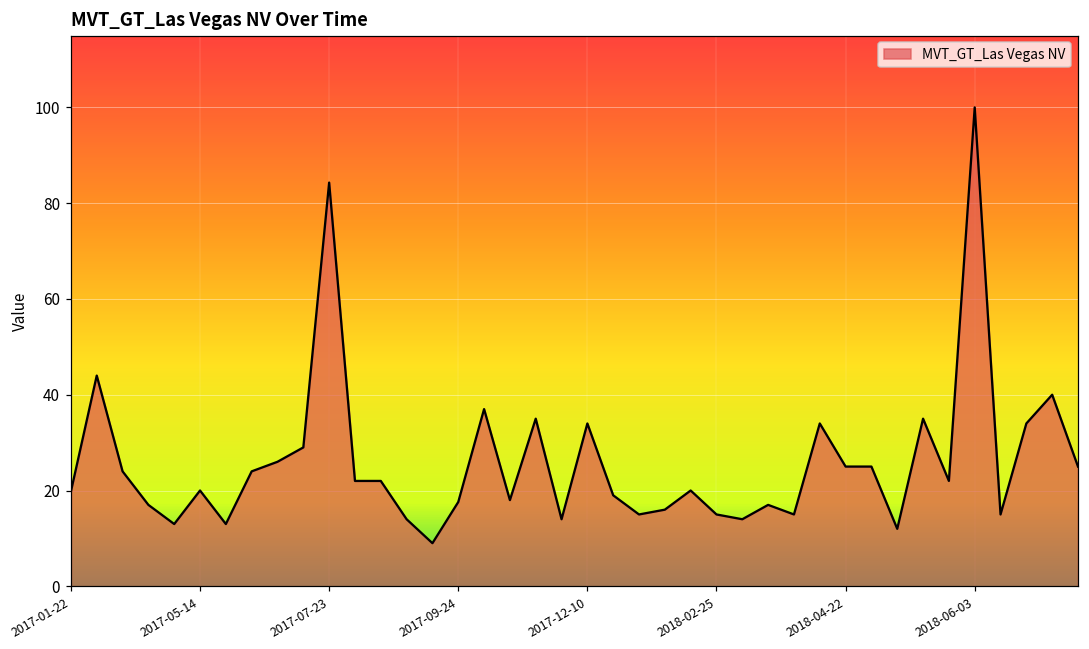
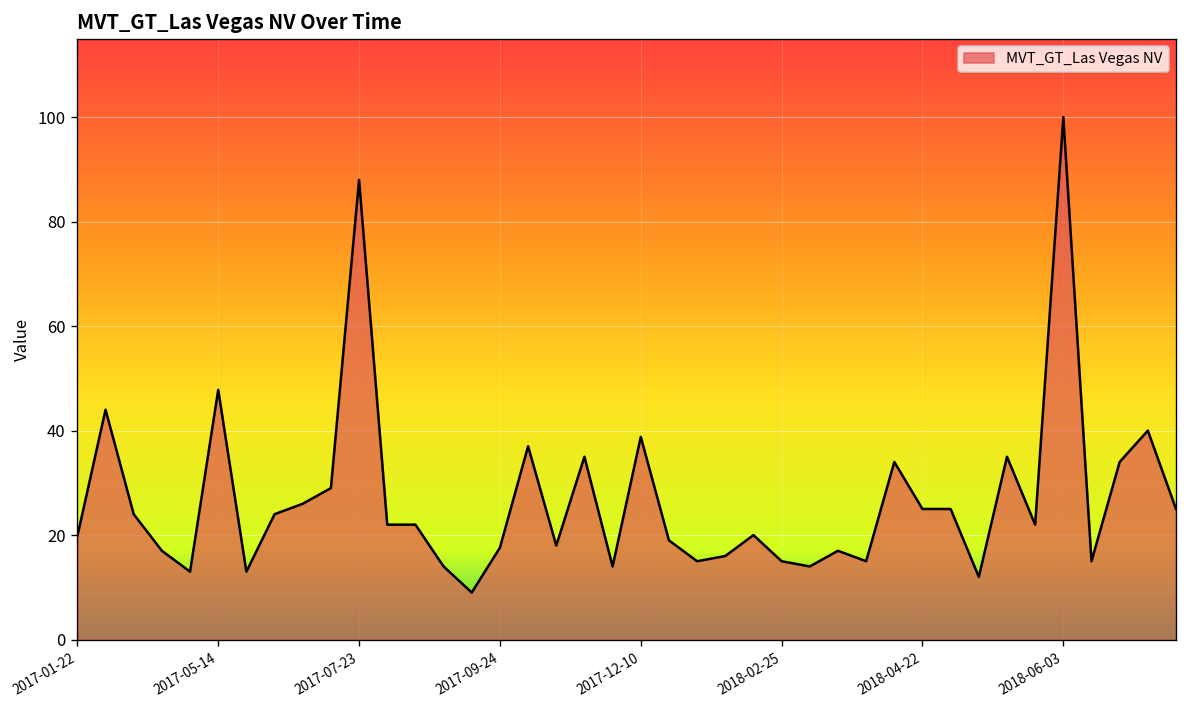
  {
    "2017-01-22": 20,
-   "2017-05-14": 20,
-   "2017-07-23": 84,
+   "2017-05-14": 48,
+   "2017-07-23": 88,
    "2017-09-24": 18,
-   "2017-12-10": 34,
+   "2017-12-10": 39,
    "2018-02-25": 15,
    "2018-04-22": 25,
    "2018-06-03": 100
  }
